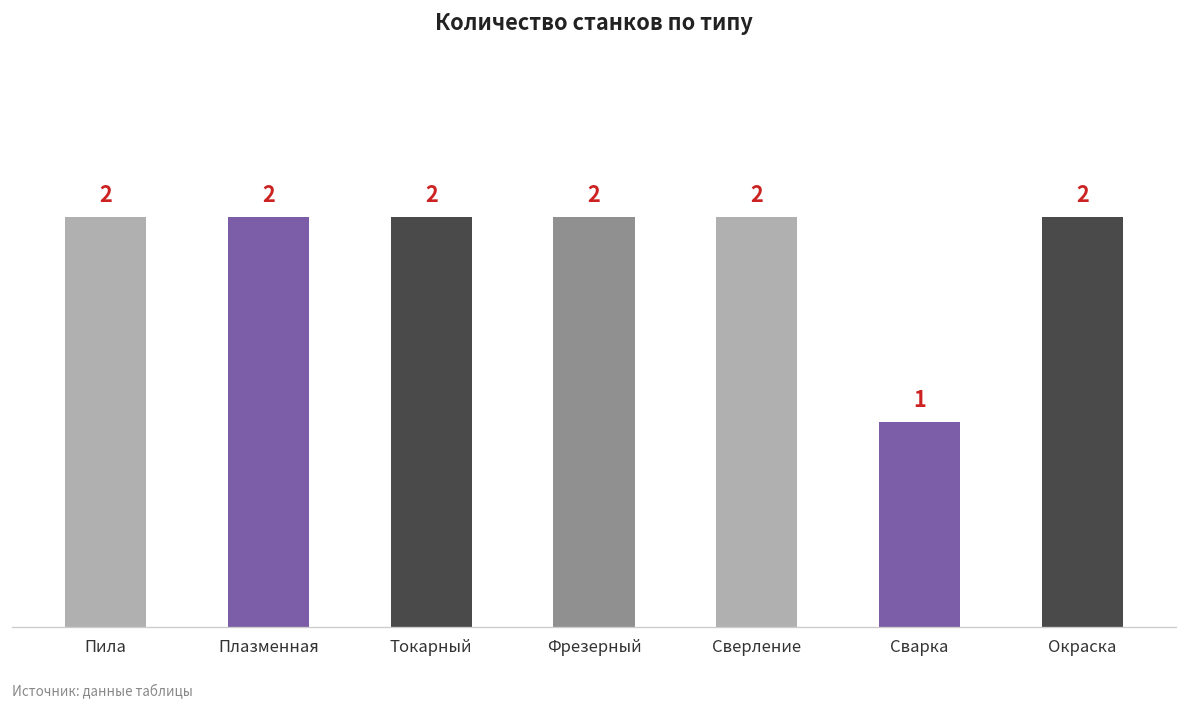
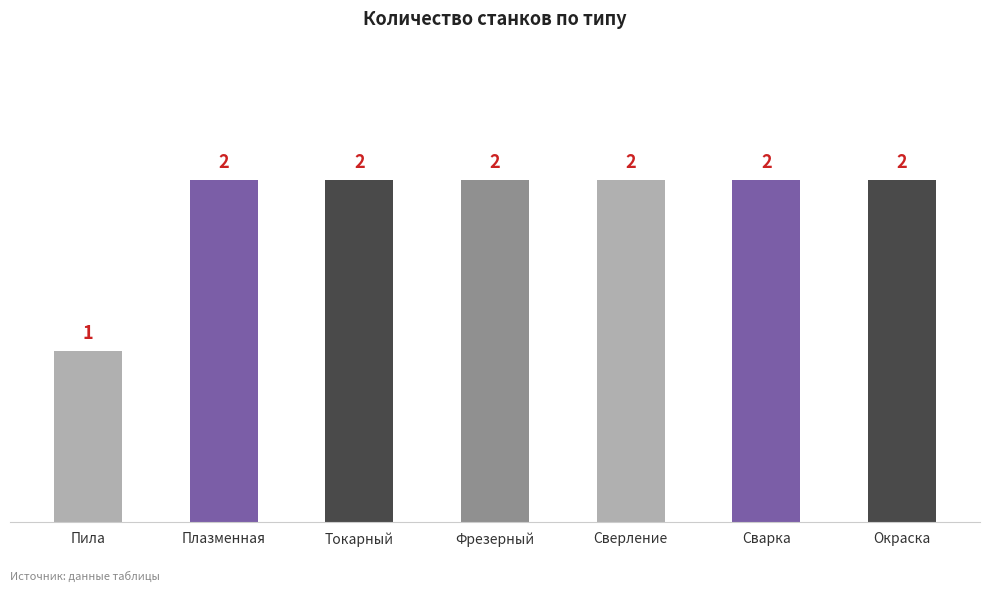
  {
-   "Пила": 2,
+   "Пила": 1,
    "Плазменная": 2,
    "Токарный": 2,
    "Фрезерный": 2,
    "Сверление": 2,
-   "Сварка": 1,
+   "Сварка": 2,
    "Окраска": 2
  }
